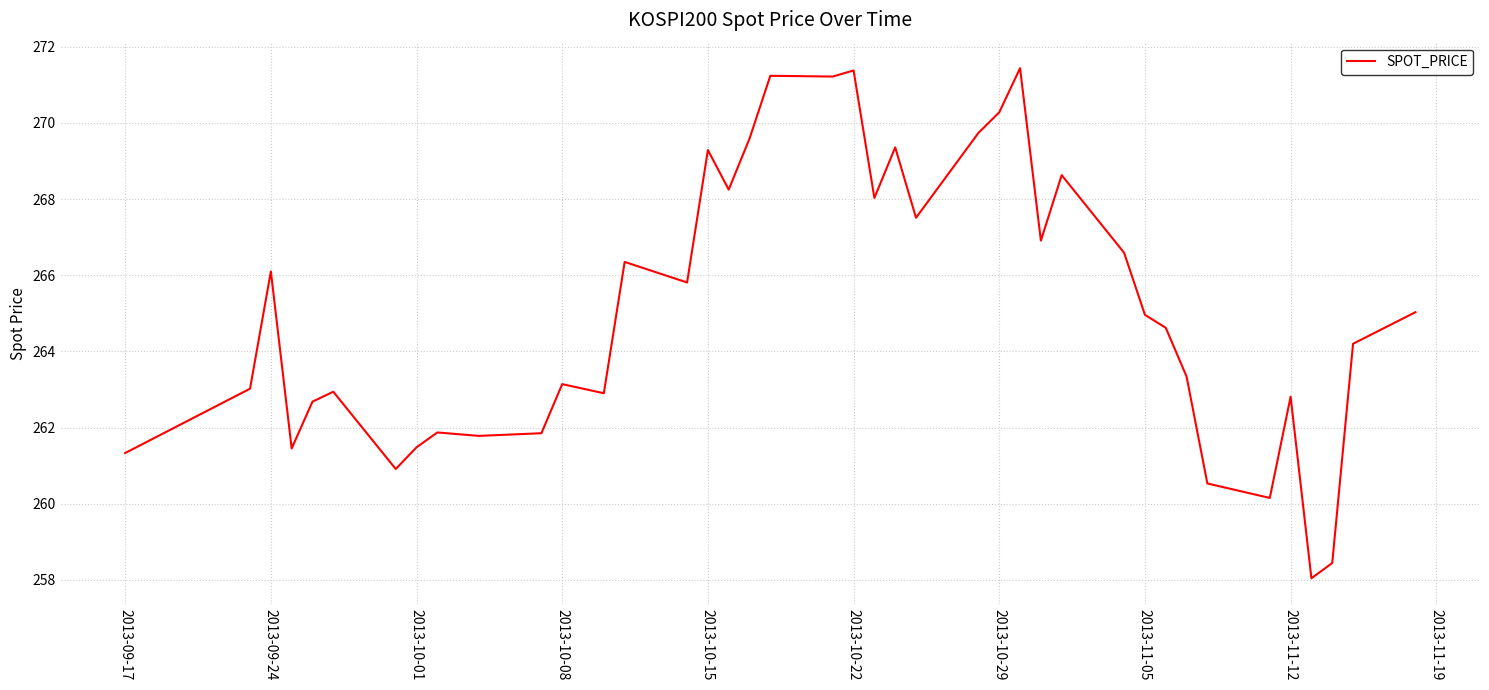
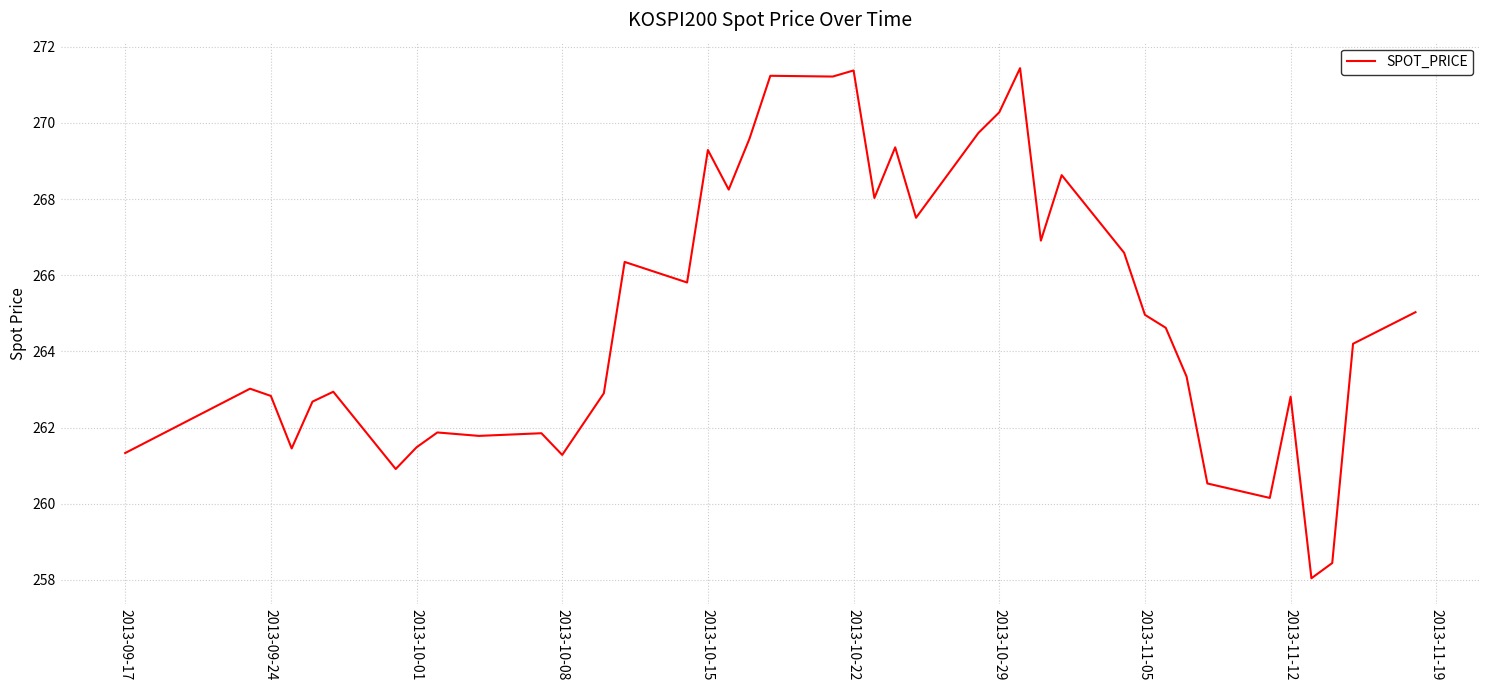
  {
    "2013-09-17": 261.3,
-   "2013-09-24": 266.1,
+   "2013-09-24": 262.8,
    "2013-10-01": 261.5,
-   "2013-10-08": 263.1,
+   "2013-10-08": 261.3,
    "2013-10-15": 269.3,
    "2013-10-22": 271.4,
    "2013-10-29": 270.3,
    "2013-11-05": 265.0,
    "2013-11-12": 262.8
  }
